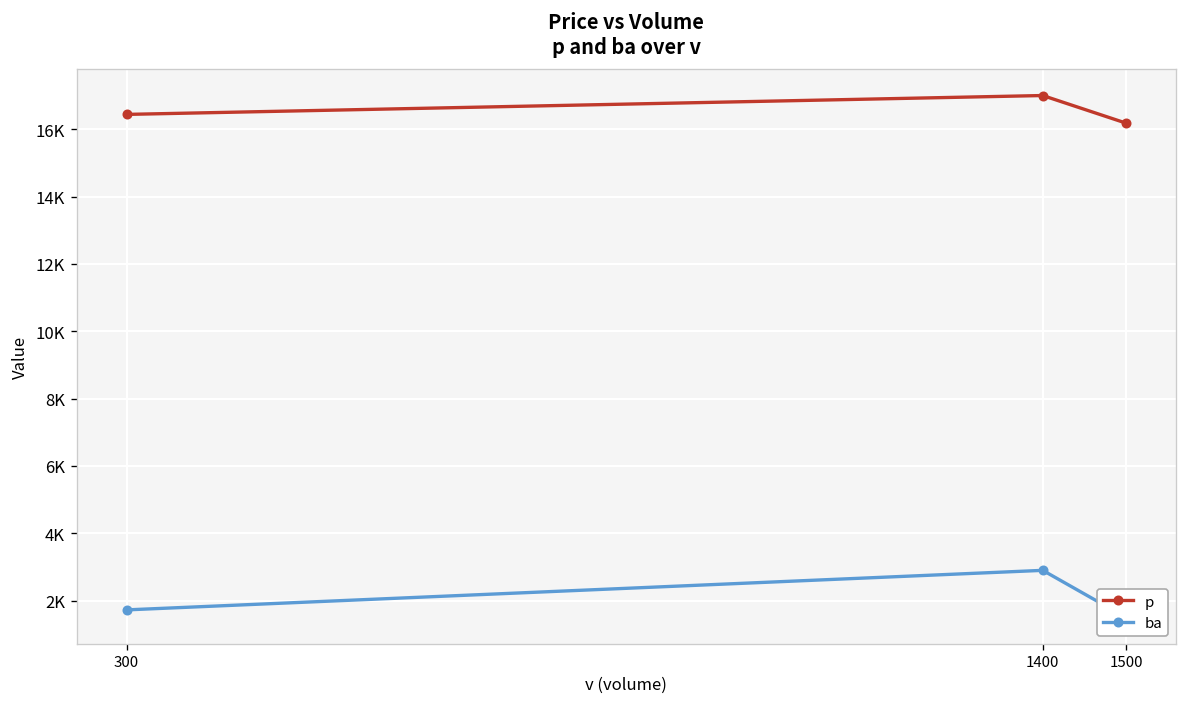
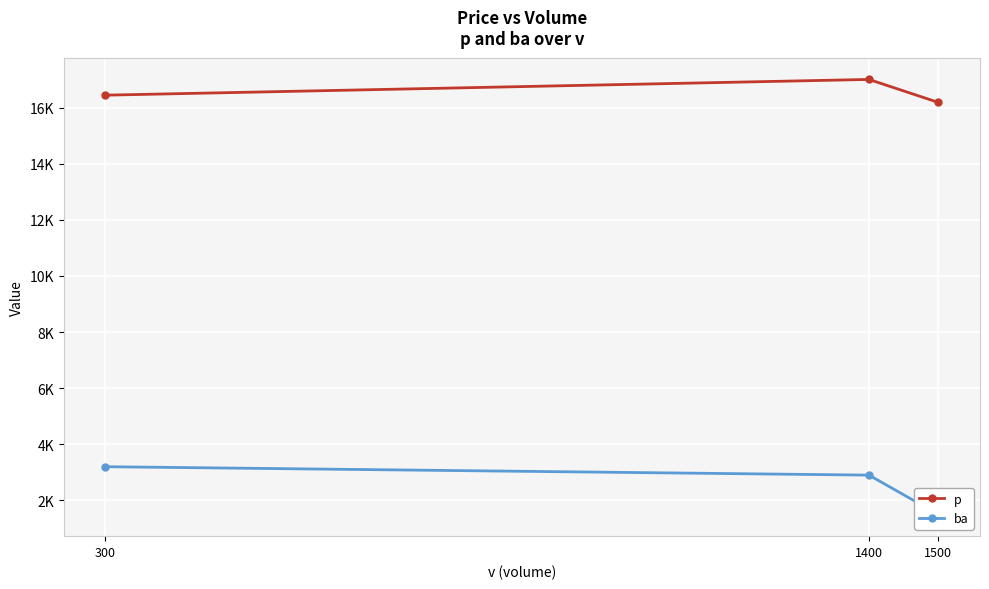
  {
    "p": {
      "300": 16400,
      "1400": 17000,
      "1500": 16200
    },
    "ba": {
-     "300": 1700,
+     "300": 3200,
      "1400": 2900
    }
  }
